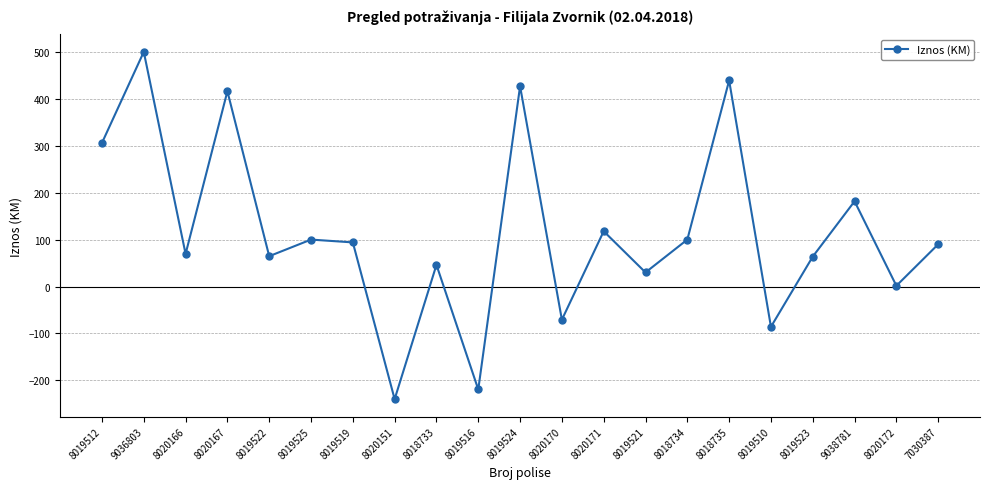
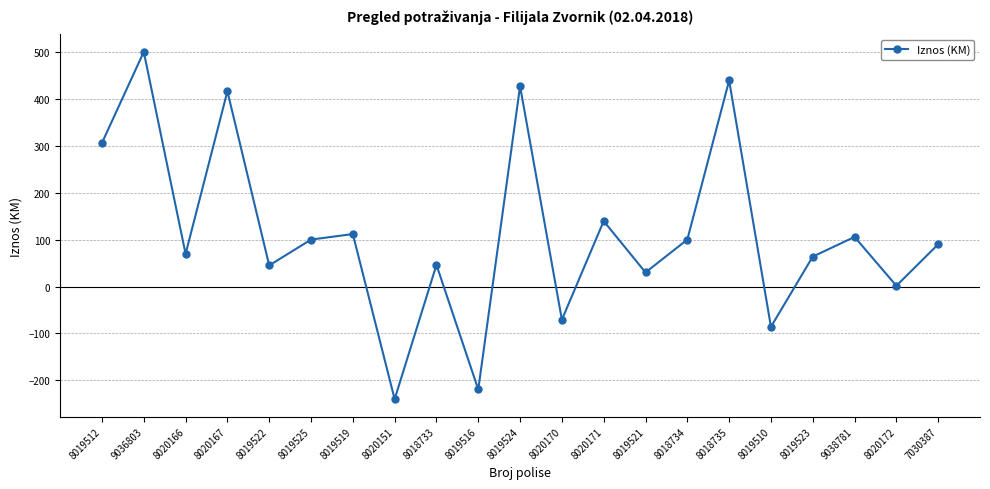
  {
    "8019512": 310,
    "9036803": 500,
    "8020166": 70,
    "8020167": 420,
-   "8019522": 60,
+   "8019522": 40,
    "8019525": 100,
-   "8019519": 90,
+   "8019519": 110,
    "8020151": -240,
    "8018733": 50,
    "8019516": -220,
    "8019524": 430,
    "8020170": -70,
-   "8020171": 120,
+   "8020171": 140,
    "8019521": 30,
    "8018734": 100,
    "8018735": 440,
    "8019510": -90,
    "8019523": 60,
-   "9038781": 180,
+   "9038781": 110,
    "8020172": 0,
    "7030387": 90
  }
